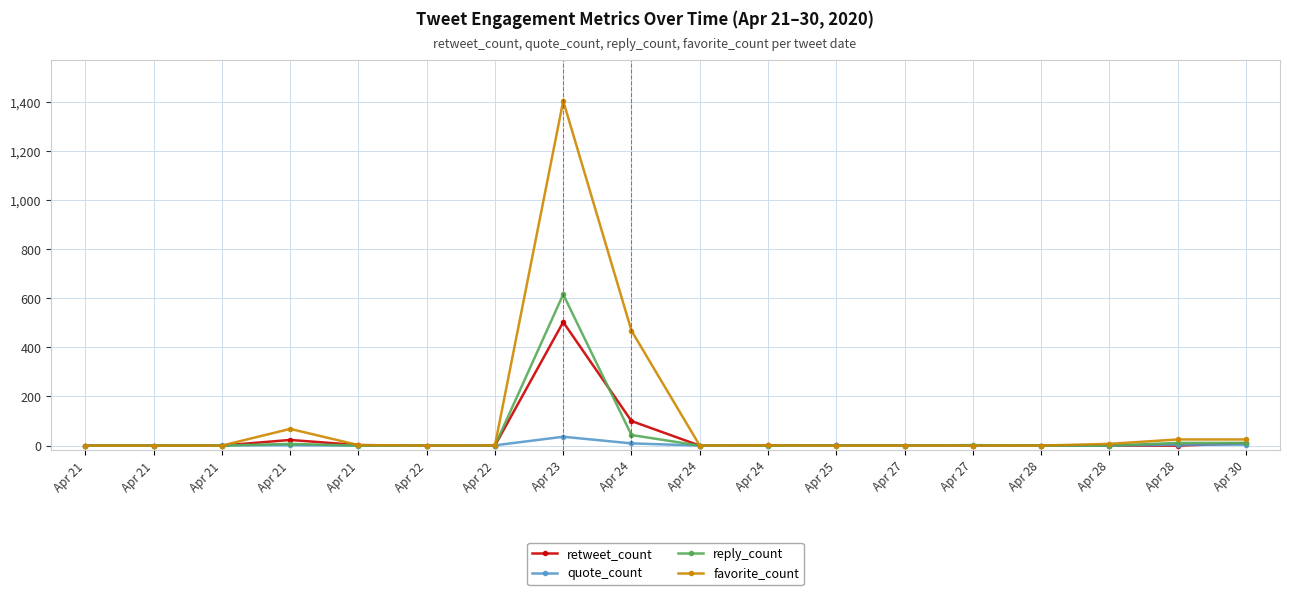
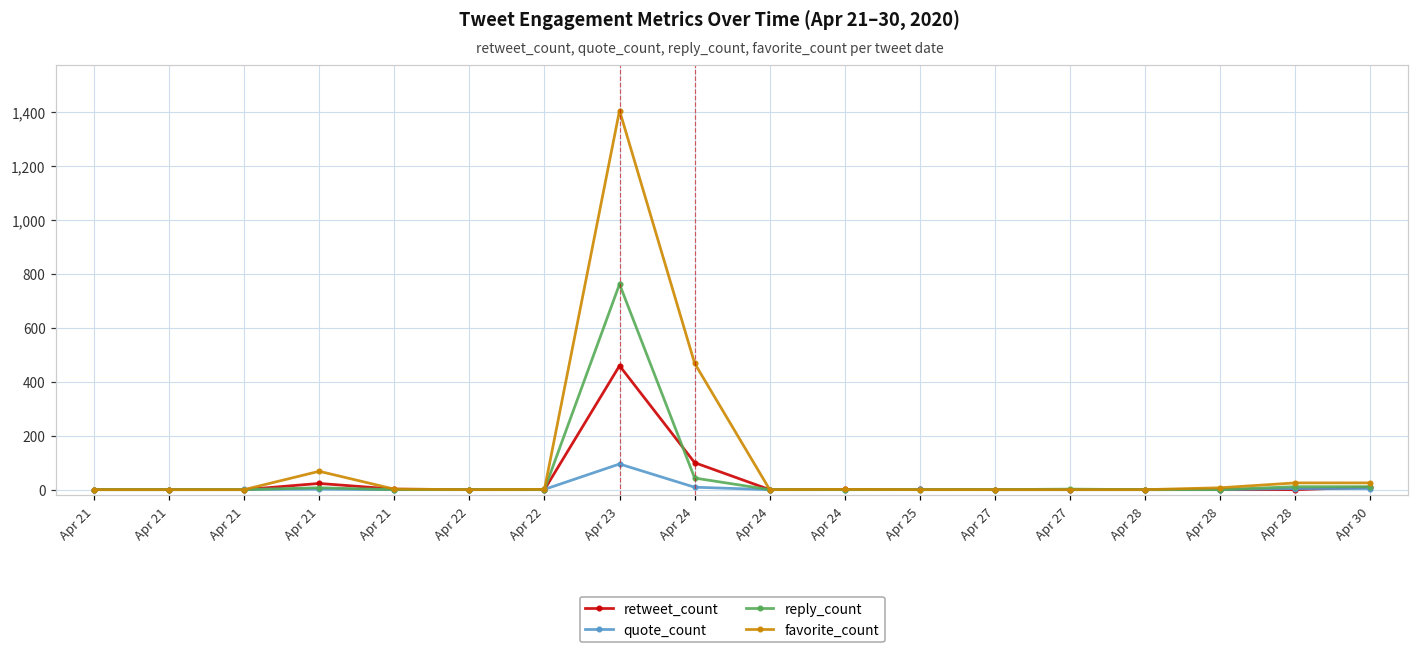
  {
    "retweet_count": {
-     "Apr 23": "500"
+     "Apr 23": "460"
    },
    "quote_count": {
-     "Apr 23": "40"
+     "Apr 23": "100"
    },
    "reply_count": {
-     "Apr 23": "620"
+     "Apr 23": "760"
    },
    "favorite_count": {
      "Apr 23": "1,400",
      "Apr 30": "30"
    }
  }
